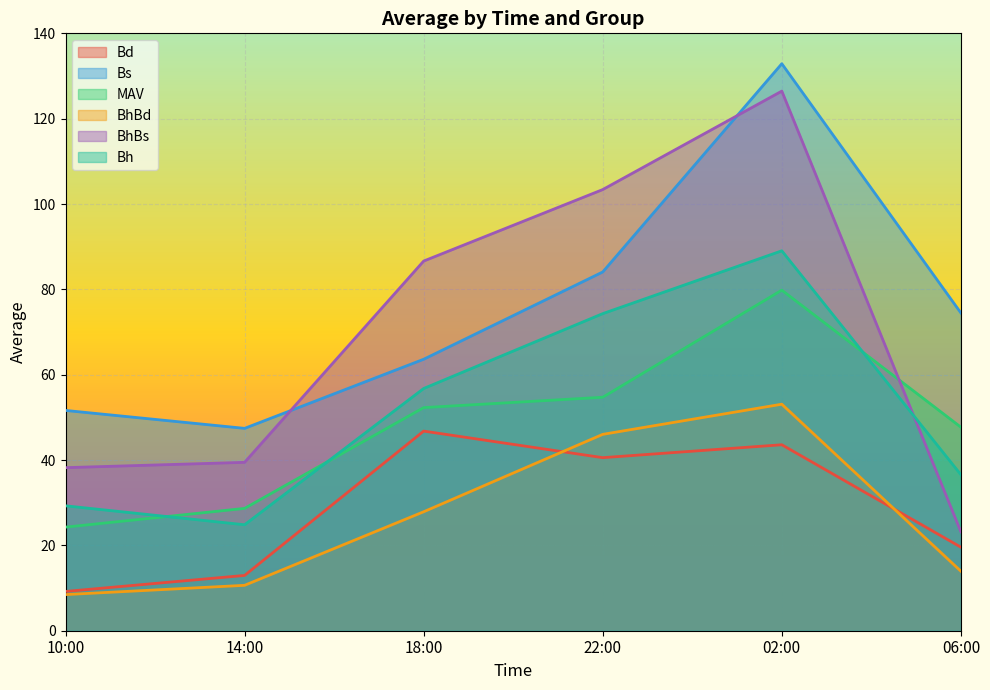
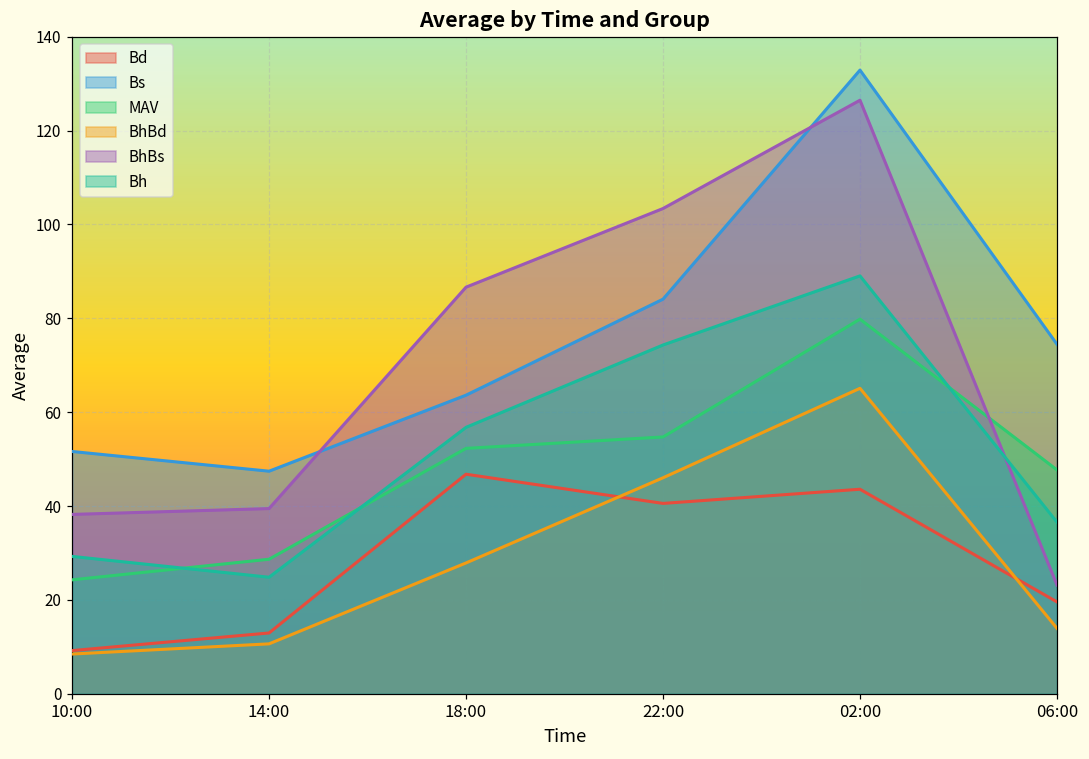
  {
    "Bd": {
      "10:00": 9,
      "14:00": 13,
      "18:00": 47,
      "22:00": 41,
      "02:00": 44,
      "06:00": 20
    },
    "BhBd": {
      "10:00": 8,
      "14:00": 11,
      "18:00": 28,
      "22:00": 46,
-     "02:00": 53,
+     "02:00": 65,
      "06:00": 14
    },
    "BhBs": {
      "10:00": 38,
      "14:00": 39,
      "18:00": 87,
      "22:00": 103,
      "02:00": 126,
      "06:00": 23
    }
  }
